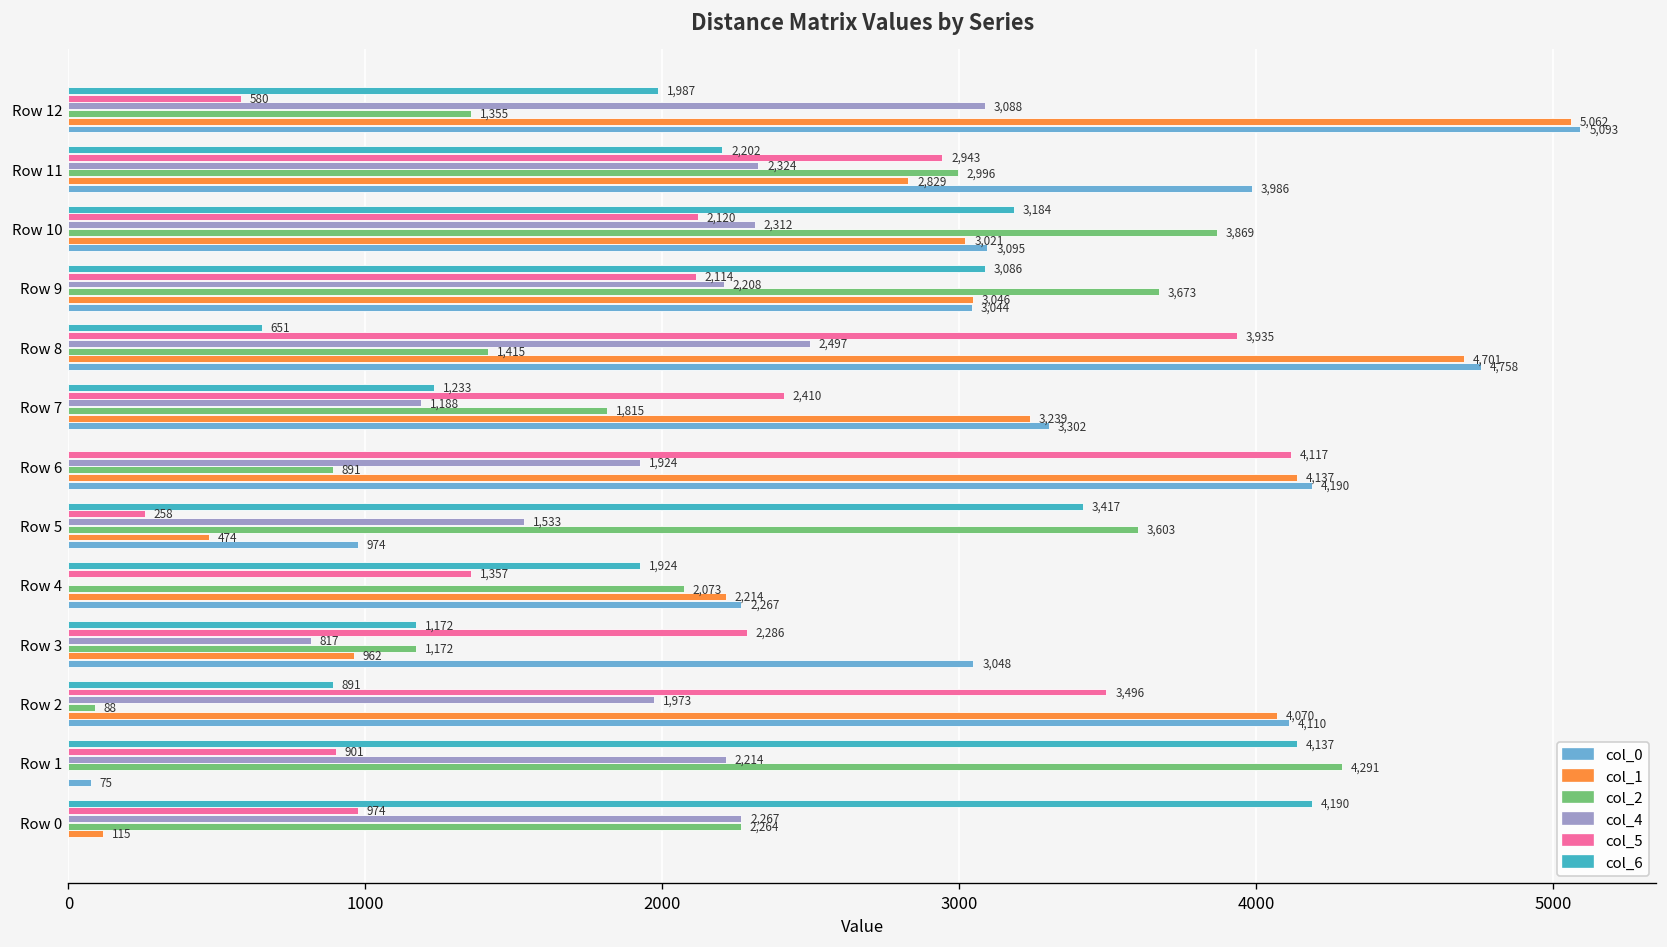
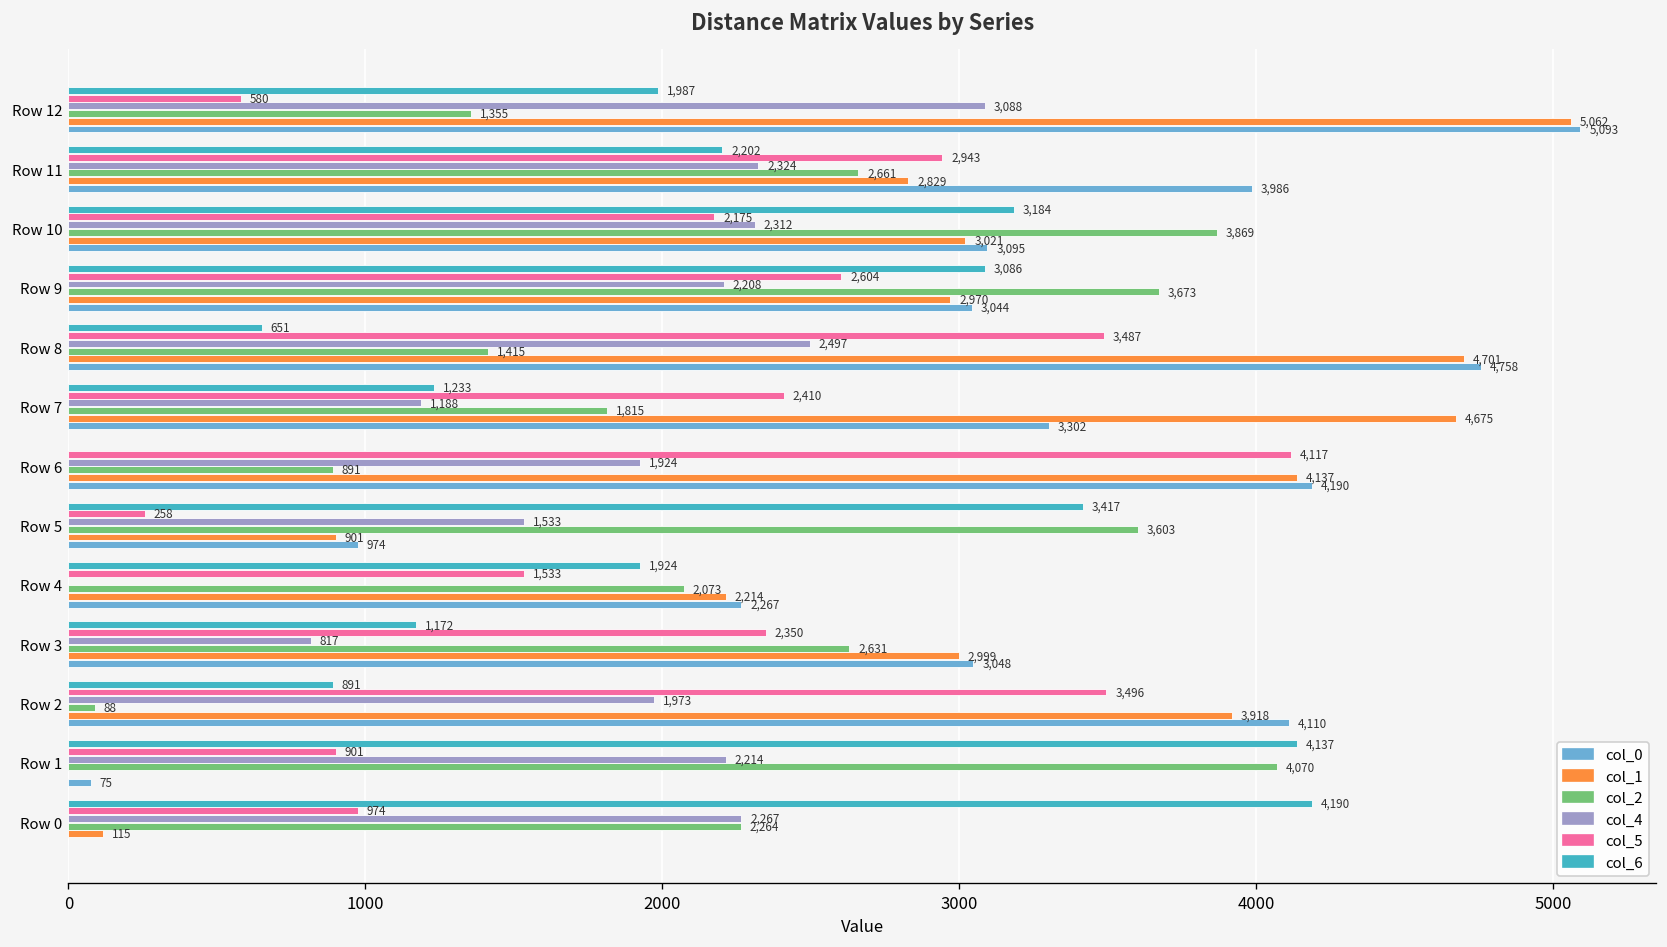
  {
    "col_1": {
      "Row 11": "2,829",
      "Row 10": "3,021",
-     "Row 9": "3,046",
-     "Row 7": "3,239",
-     "Row 5": "474",
-     "Row 3": "962",
-     "Row 2": "4,070",
+     "Row 9": "2,970",
+     "Row 7": "4,675",
+     "Row 5": "901",
+     "Row 3": "2,999",
+     "Row 2": "3,918",
      "Row 0": "115"
    },
    "col_2": {
      "Row 12": "1,355",
-     "Row 11": "2,996",
+     "Row 11": "2,661",
      "Row 10": "3,869",
      "Row 9": "3,673",
      "Row 8": "1,415",
      "Row 7": "1,815",
      "Row 6": "891",
      "Row 5": "3,603",
      "Row 4": "2,073",
-     "Row 3": "1,172",
+     "Row 3": "2,631",
      "Row 2": "88",
-     "Row 1": "4,291"
+     "Row 1": "4,070"
    },
    "col_5": {
      "Row 12": "580",
      "Row 11": "2,943",
-     "Row 10": "2,120",
-     "Row 9": "2,114",
-     "Row 8": "3,935",
+     "Row 10": "2,175",
+     "Row 9": "2,604",
+     "Row 8": "3,487",
      "Row 7": "2,410",
      "Row 6": "4,117",
      "Row 5": "258",
-     "Row 4": "1,357",
-     "Row 3": "2,286",
+     "Row 4": "1,533",
+     "Row 3": "2,350",
      "Row 2": "3,496",
      "Row 1": "901",
      "Row 0": "974"
    }
  }
